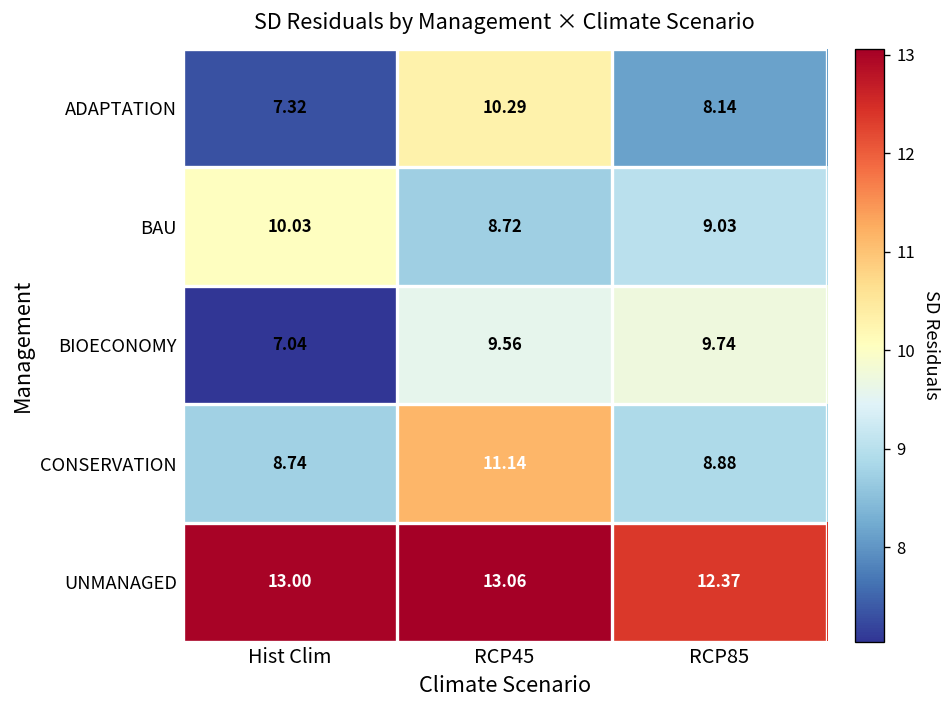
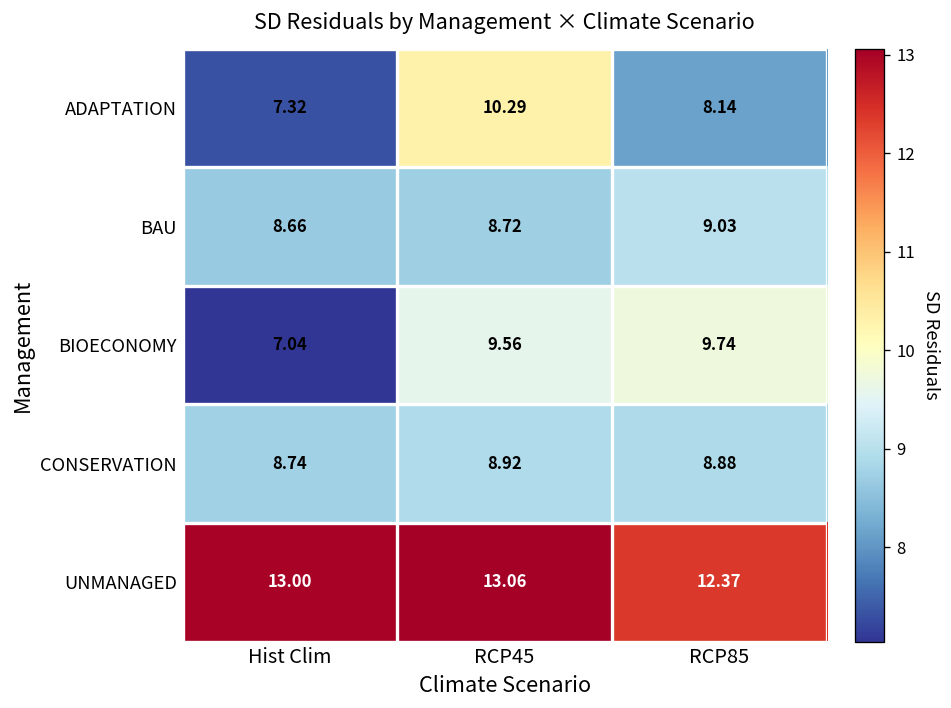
  {
    "ADAPTATION": {
      "Hist Clim": 7.32,
      "RCP45": 10.29,
      "RCP85": 8.14
    },
    "BAU": {
-     "Hist Clim": 10.03,
+     "Hist Clim": 8.66,
      "RCP45": 8.72,
      "RCP85": 9.03
    },
    "BIOECONOMY": {
      "Hist Clim": 7.04,
      "RCP45": 9.56,
      "RCP85": 9.74
    },
    "CONSERVATION": {
      "Hist Clim": 8.74,
-     "RCP45": 11.14,
+     "RCP45": 8.92,
      "RCP85": 8.88
    },
    "UNMANAGED": {
      "Hist Clim": 13.00,
      "RCP45": 13.06,
      "RCP85": 12.37
    }
  }
